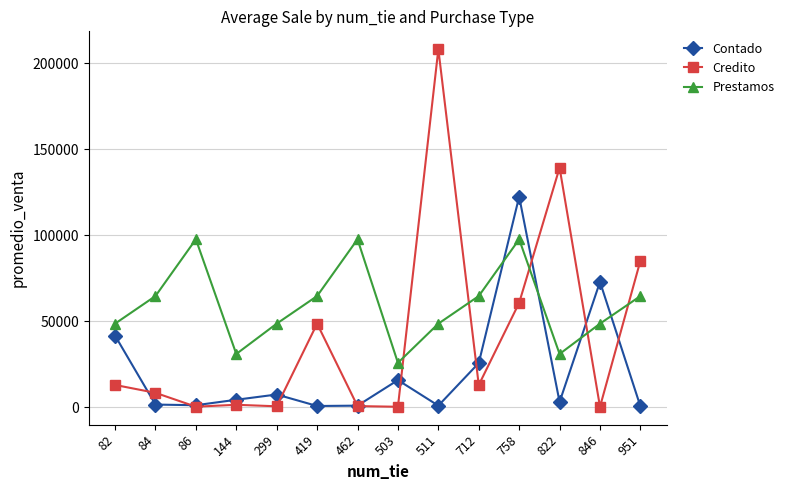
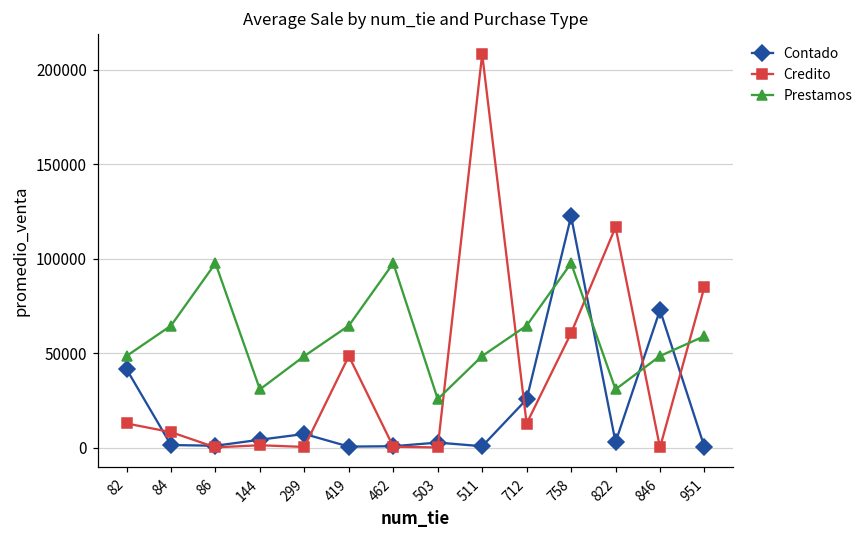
  {
    "Contado": {
      "82": 42000,
      "84": 2000,
      "144": 4000,
      "299": 7000,
      "419": 1000,
-     "503": 16000,
+     "503": 3000,
      "511": 1000,
      "712": 26000,
      "758": 122000,
      "822": 3000,
      "846": 73000,
      "951": 1000
    },
    "Credito": {
      "82": 13000,
      "84": 8000,
      "144": 1000,
      "299": 1000,
      "419": 49000,
      "503": 0,
      "511": 208000,
      "712": 13000,
      "758": 61000,
-     "822": 139000,
+     "822": 117000,
      "846": 0,
      "951": 85000
    },
    "Prestamos": {
      "82": 49000,
      "84": 65000,
      "86": 98000,
      "144": 31000,
      "299": 49000,
      "419": 65000,
      "462": 98000,
      "503": 26000,
      "511": 49000,
      "712": 65000,
      "758": 98000,
      "822": 31000,
      "846": 49000,
-     "951": 65000
+     "951": 59000
    }
  }
